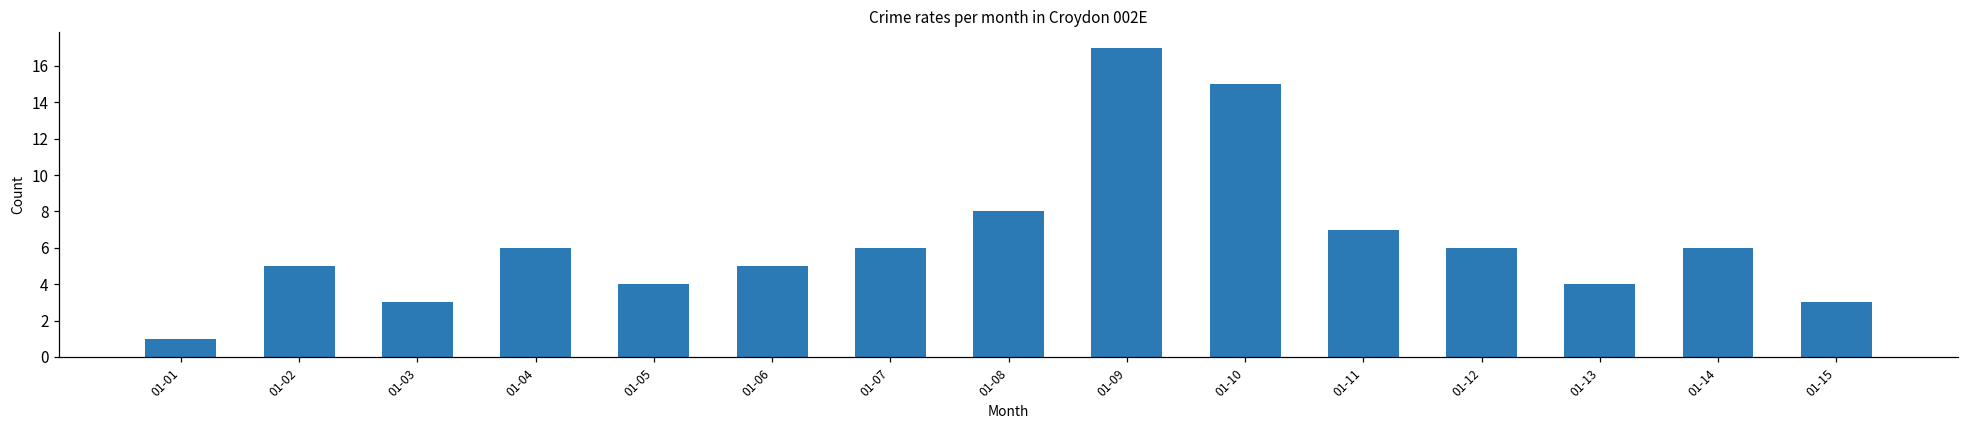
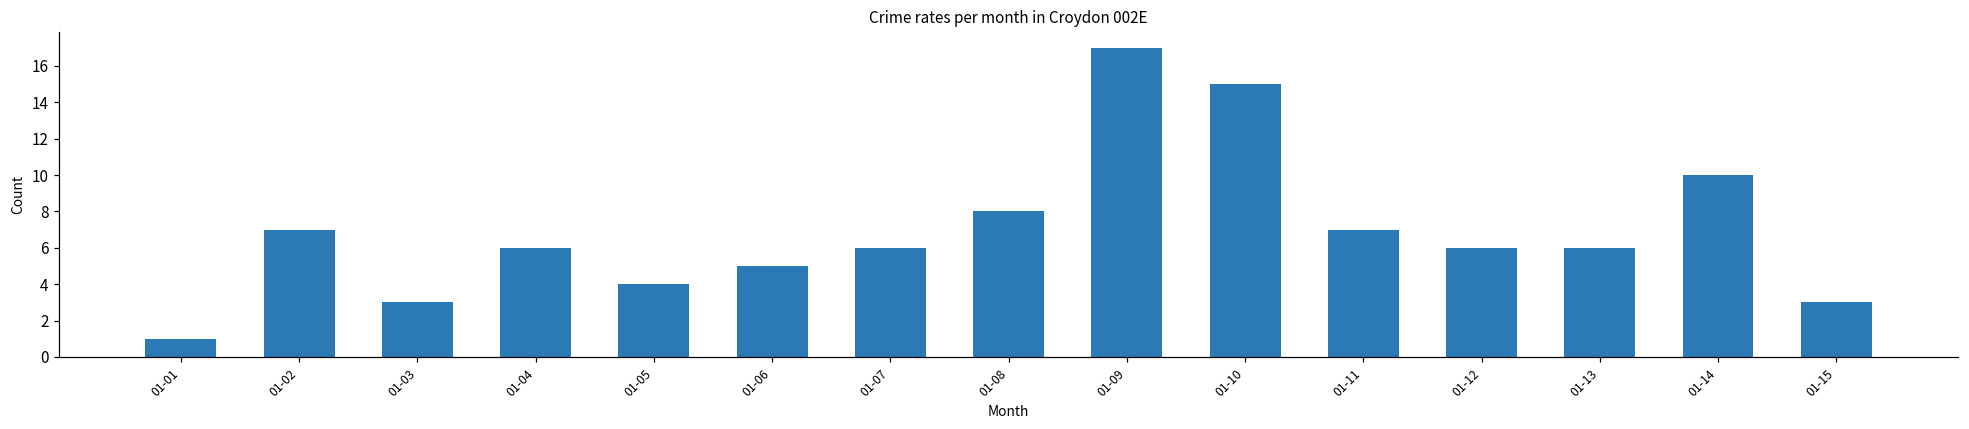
  {
    "01-01": 1,
-   "01-02": 5,
+   "01-02": 7,
    "01-03": 3,
    "01-04": 6,
    "01-05": 4,
    "01-06": 5,
    "01-07": 6,
    "01-08": 8,
    "01-09": 17,
    "01-10": 15,
    "01-11": 7,
    "01-12": 6,
-   "01-13": 4,
-   "01-14": 6,
+   "01-13": 6,
+   "01-14": 10,
    "01-15": 3
  }
